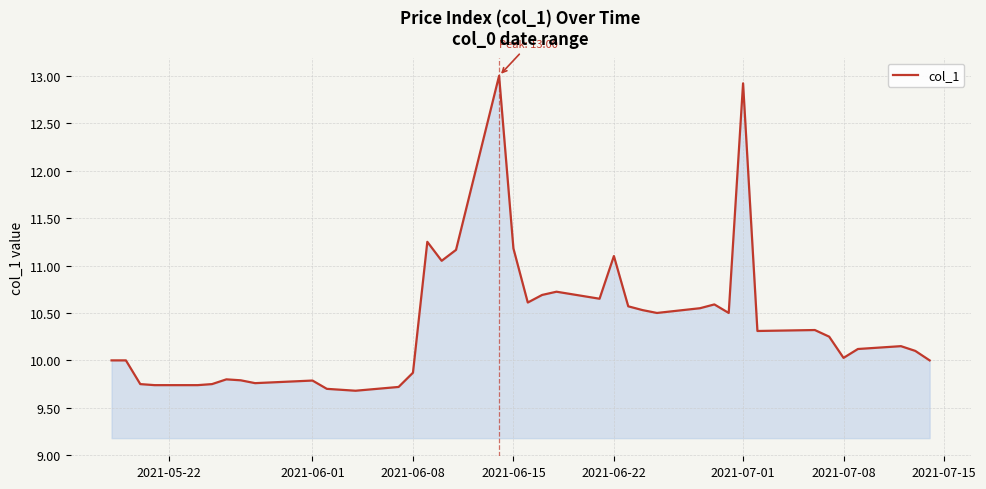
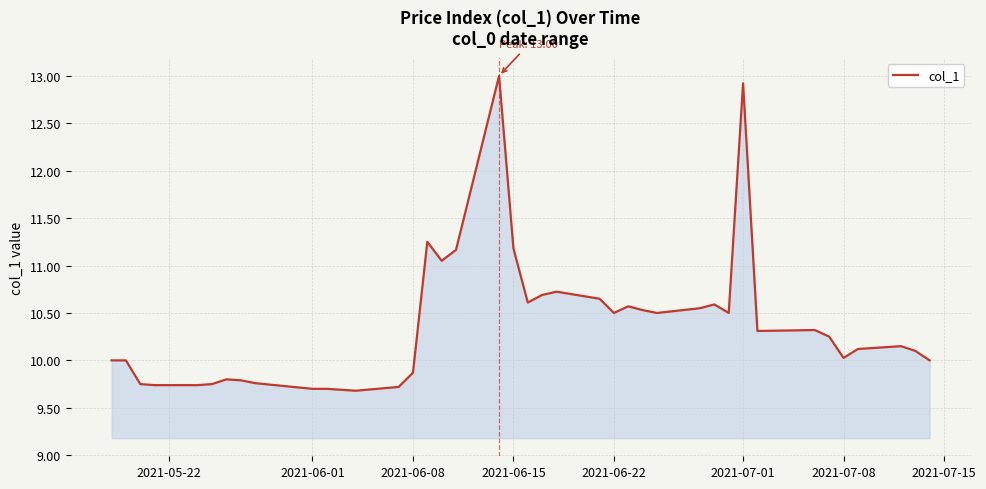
  {
-   "2021-06-01": 9.8,
+   "2021-06-01": 9.7,
    "2021-06-08": 9.9,
    "2021-06-15": 11.2,
-   "2021-06-22": 11.1,
+   "2021-06-22": 10.5,
    "2021-07-01": 12.9,
    "2021-07-08": 10.0
  }
